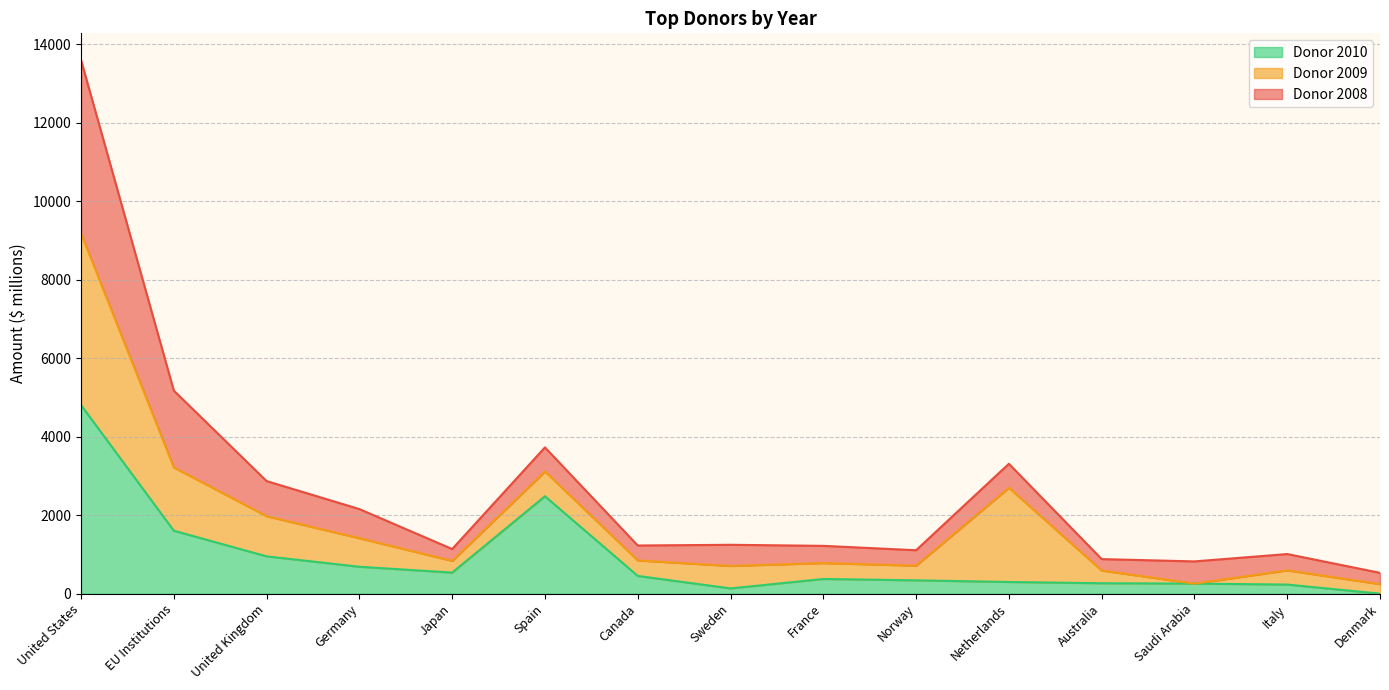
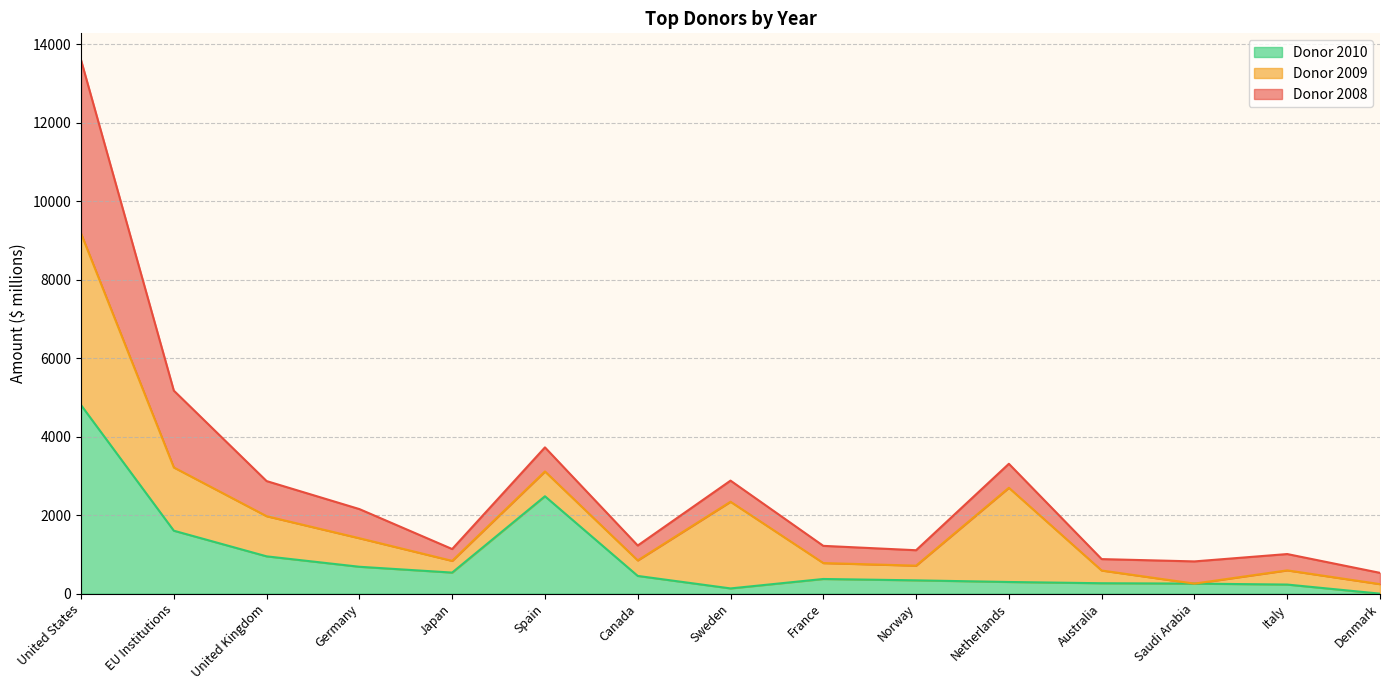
  {
    "Donor 2010": {
      "United States": 4800,
      "EU Institutions": 1600,
      "United Kingdom": 1000,
      "Germany": 700,
      "Japan": 500,
      "Spain": 2500,
      "Canada": 500,
      "Sweden": 100,
      "France": 400,
      "Norway": 300,
      "Netherlands": 300,
      "Australia": 300,
      "Italy": 200,
      "Denmark": 0
    },
    "Donor 2009": {
      "United States": 4400,
      "EU Institutions": 1600,
      "United Kingdom": 1000,
      "Germany": 700,
      "Japan": 300,
      "Spain": 600,
      "Canada": 400,
-     "Sweden": 600,
+     "Sweden": 2200,
      "France": 400,
      "Norway": 400,
      "Netherlands": 2400,
      "Australia": 300,
      "Italy": 400,
      "Denmark": 200
    },
    "Donor 2008": {
      "United States": 4400,
      "EU Institutions": 2000,
      "United Kingdom": 900,
      "Germany": 700,
      "Japan": 300,
      "Spain": 600,
      "Canada": 400,
      "Sweden": 500,
      "France": 400,
      "Norway": 400,
      "Netherlands": 600,
      "Australia": 300,
      "Saudi Arabia": 600,
      "Italy": 400,
      "Denmark": 300
    }
  }
